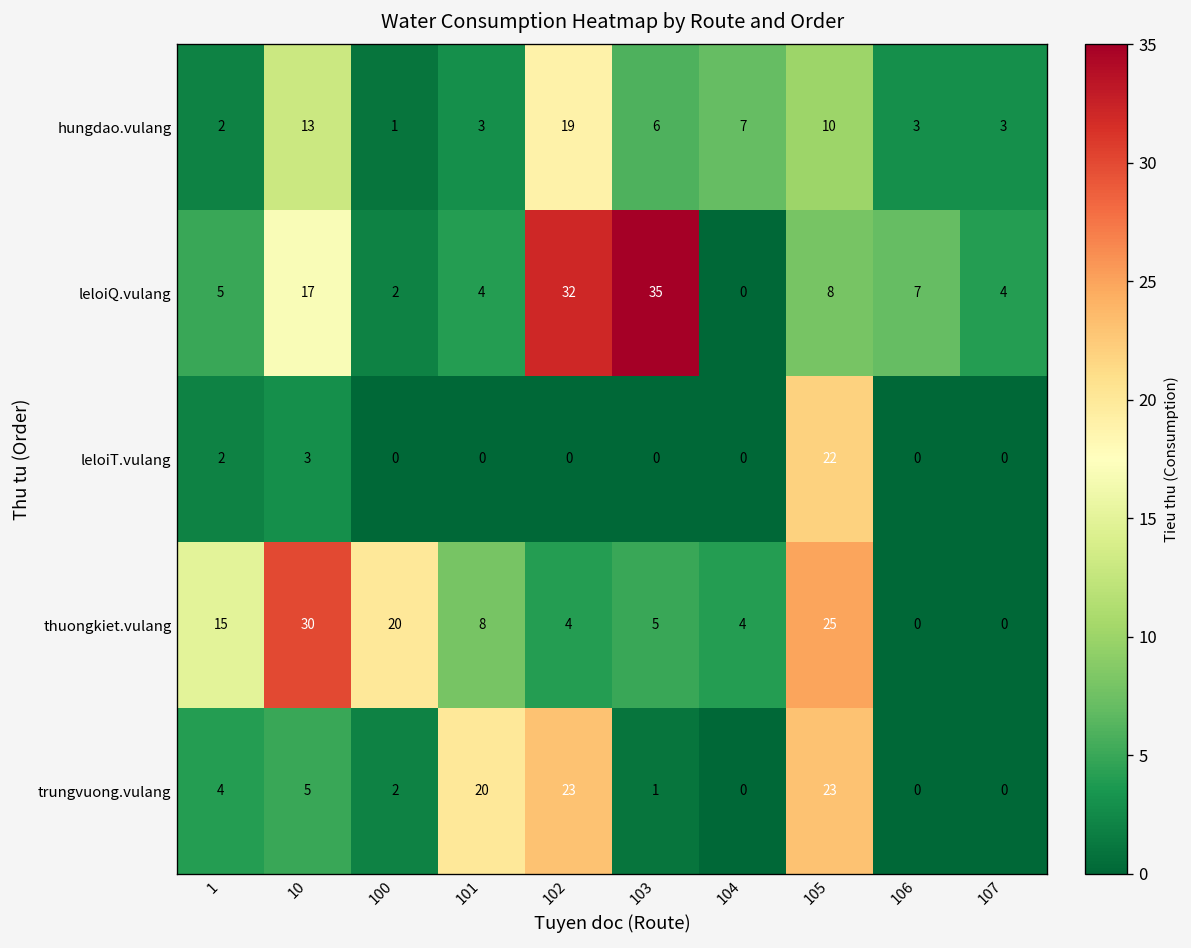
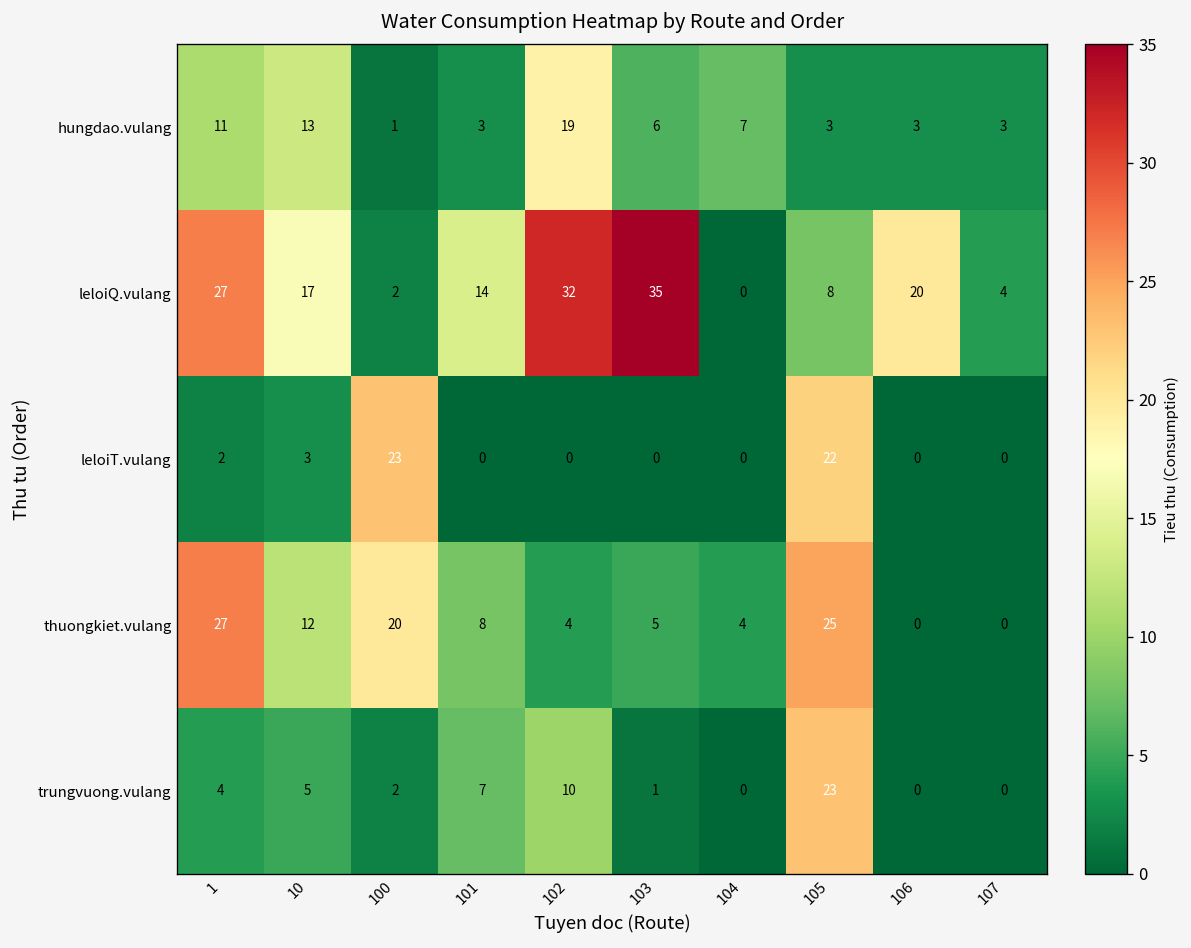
  {
    "hungdao.vulang": {
-     "1": 2,
+     "1": 11,
      "10": 13,
      "100": 1,
      "101": 3,
      "102": 19,
      "103": 6,
      "104": 7,
-     "105": 10,
+     "105": 3,
      "106": 3,
      "107": 3
    },
    "leloiQ.vulang": {
-     "1": 5,
+     "1": 27,
      "10": 17,
      "100": 2,
-     "101": 4,
+     "101": 14,
      "102": 32,
      "103": 35,
      "104": 0,
      "105": 8,
-     "106": 7,
+     "106": 20,
      "107": 4
    },
    "leloiT.vulang": {
      "1": 2,
      "10": 3,
-     "100": 0,
+     "100": 23,
      "101": 0,
      "102": 0,
      "103": 0,
      "104": 0,
      "105": 22,
      "106": 0,
      "107": 0
    },
    "thuongkiet.vulang": {
-     "1": 15,
-     "10": 30,
+     "1": 27,
+     "10": 12,
      "100": 20,
      "101": 8,
      "102": 4,
      "103": 5,
      "104": 4,
      "105": 25,
      "106": 0,
      "107": 0
    },
    "trungvuong.vulang": {
      "1": 4,
      "10": 5,
      "100": 2,
-     "101": 20,
-     "102": 23,
+     "101": 7,
+     "102": 10,
      "103": 1,
      "104": 0,
      "105": 23,
      "106": 0,
      "107": 0
    }
  }
